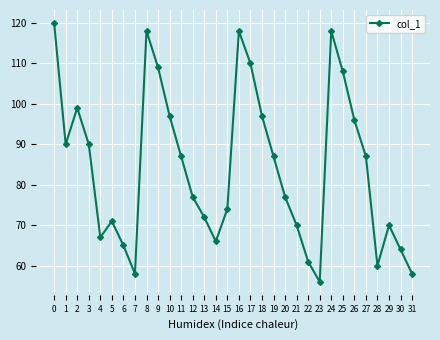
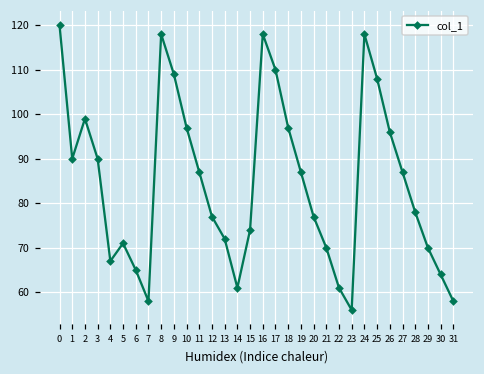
  {
    "0": 120,
    "1": 90,
    "2": 99,
    "3": 90,
    "4": 67,
    "5": 71,
    "6": 65,
    "7": 58,
    "8": 118,
    "9": 109,
    "10": 97,
    "11": 87,
    "12": 77,
    "13": 72,
-   "14": 66,
+   "14": 61,
    "15": 74,
    "16": 118,
    "17": 110,
    "18": 97,
    "19": 87,
    "20": 77,
    "21": 70,
    "22": 61,
    "23": 56,
    "24": 118,
    "25": 108,
    "26": 96,
    "27": 87,
-   "28": 60,
+   "28": 78,
    "29": 70,
    "30": 64,
    "31": 58
  }
